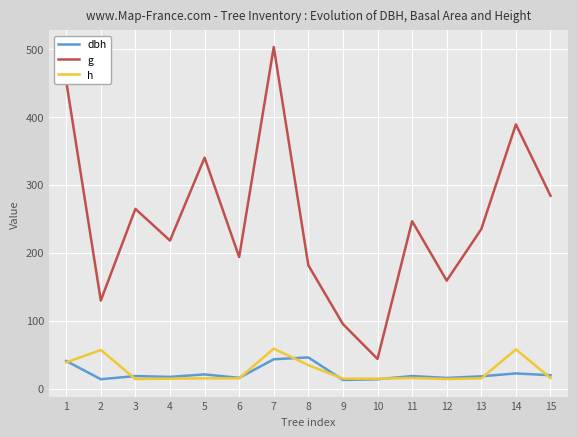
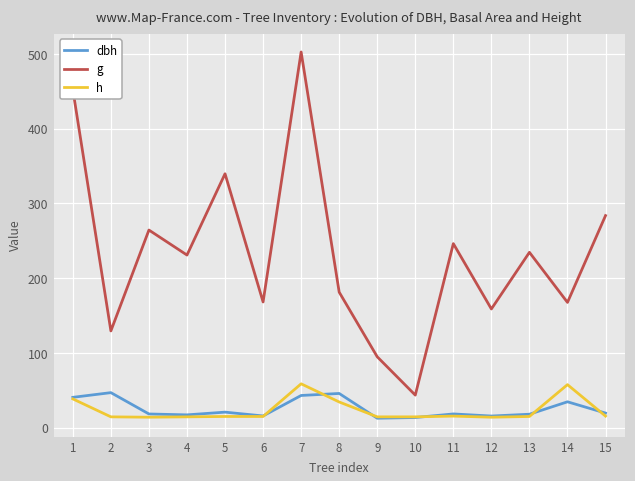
  {
    "dbh": {
-     "2": 10,
+     "2": 50,
      "3": 20,
      "5": 20,
      "7": 40,
      "8": 50,
-     "14": 20,
+     "14": 30,
      "15": 20
    },
    "g": {
      "2": 130,
      "3": 260,
-     "4": 220,
+     "4": 230,
      "5": 340,
-     "6": 190,
+     "6": 170,
      "7": 500,
      "8": 180,
      "9": 90,
      "10": 40,
      "11": 250,
      "12": 160,
      "13": 230,
-     "14": 390,
+     "14": 170,
      "15": 280
    },
    "h": {
-     "2": 60,
+     "2": 10,
      "3": 10,
      "5": 20,
      "7": 60,
      "8": 30,
      "14": 60,
      "15": 20
    }
  }
